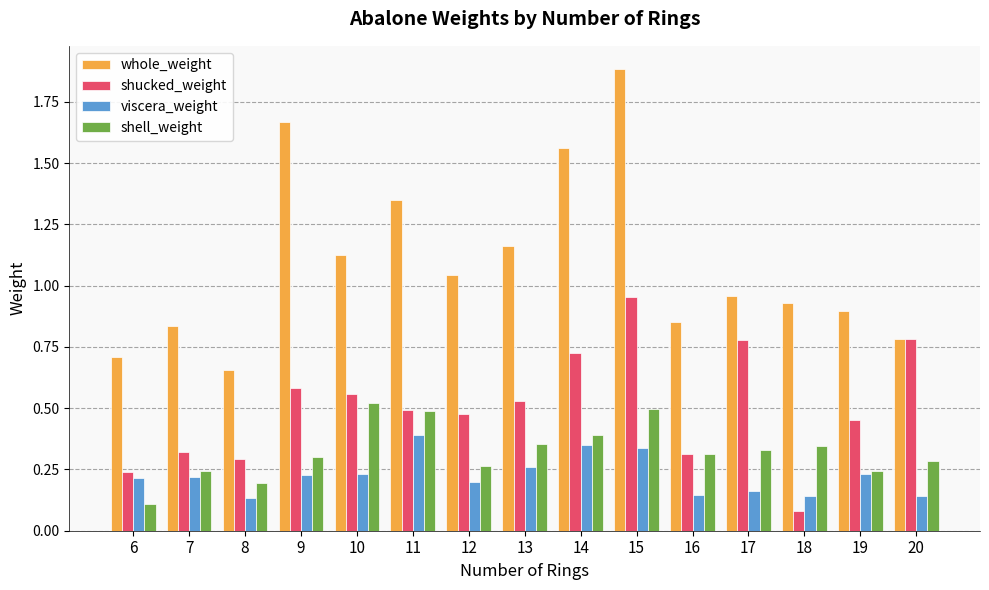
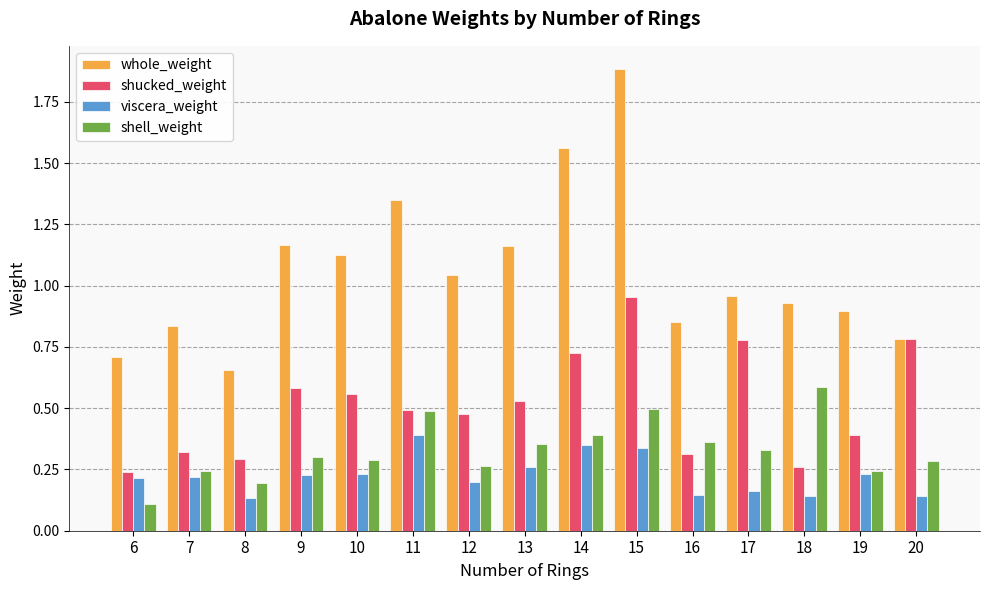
  {
    "whole_weight": {
      "6": 0.71,
      "7": 0.84,
      "8": 0.66,
-     "9": 1.67,
+     "9": 1.17,
      "10": 1.12,
      "11": 1.35,
      "12": 1.04,
      "13": 1.16,
      "14": 1.56,
      "15": 1.88,
      "16": 0.85,
      "17": 0.96,
      "18": 0.93,
      "19": 0.90,
      "20": 0.78
    },
    "shucked_weight": {
      "6": 0.24,
      "7": 0.32,
      "8": 0.29,
      "9": 0.58,
      "10": 0.56,
      "11": 0.49,
      "12": 0.48,
      "13": 0.53,
      "14": 0.72,
      "15": 0.95,
      "16": 0.31,
      "17": 0.78,
-     "18": 0.08,
-     "19": 0.45,
+     "18": 0.26,
+     "19": 0.39,
      "20": 0.78
    },
    "viscera_weight": {
      "6": 0.22,
      "7": 0.22,
      "8": 0.13,
      "9": 0.23,
      "10": 0.23,
      "11": 0.39,
      "12": 0.20,
      "13": 0.26,
      "14": 0.35,
      "15": 0.34,
      "16": 0.15,
      "17": 0.16,
      "18": 0.14,
      "19": 0.23,
      "20": 0.14
    },
    "shell_weight": {
      "6": 0.11,
      "7": 0.25,
      "8": 0.20,
      "9": 0.30,
-     "10": 0.52,
+     "10": 0.29,
      "11": 0.49,
      "12": 0.27,
      "13": 0.36,
      "14": 0.39,
      "15": 0.50,
-     "16": 0.32,
+     "16": 0.36,
      "17": 0.33,
-     "18": 0.35,
+     "18": 0.59,
      "19": 0.25,
      "20": 0.29
    }
  }
